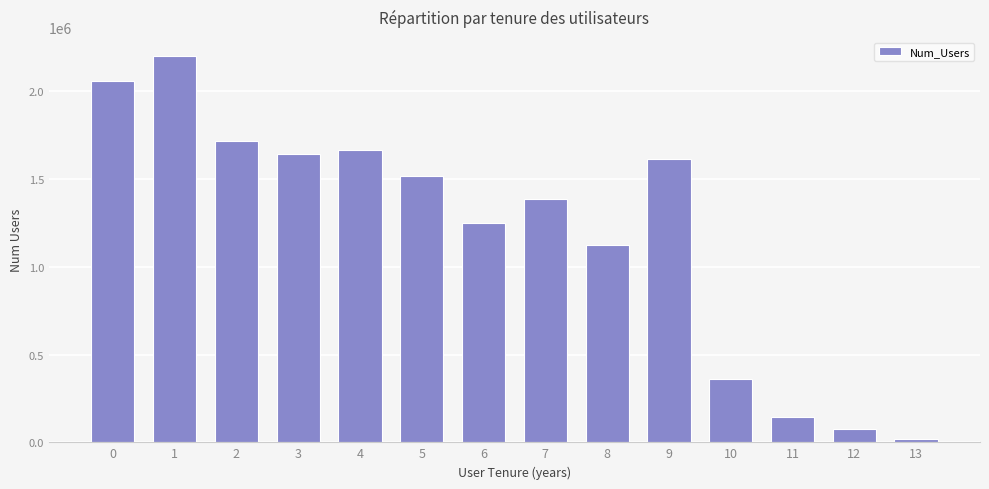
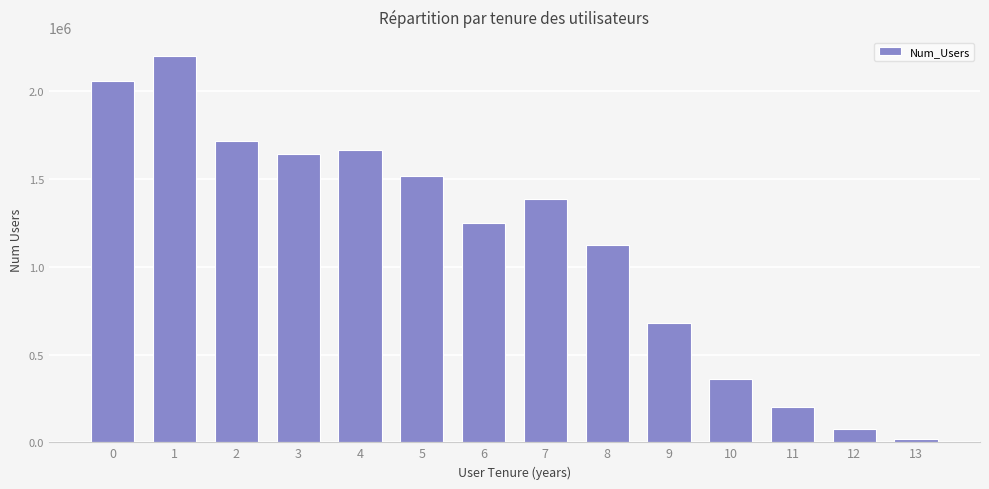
  {
    "0": 2060000,
    "1": 2200000,
    "2": 1720000,
    "3": 1640000,
    "4": 1670000,
    "5": 1510000,
    "6": 1250000,
    "7": 1390000,
    "8": 1120000,
-   "9": 1610000,
+   "9": 680000,
    "10": 360000,
-   "11": 150000,
+   "11": 200000,
    "12": 80000,
    "13": 20000
  }
